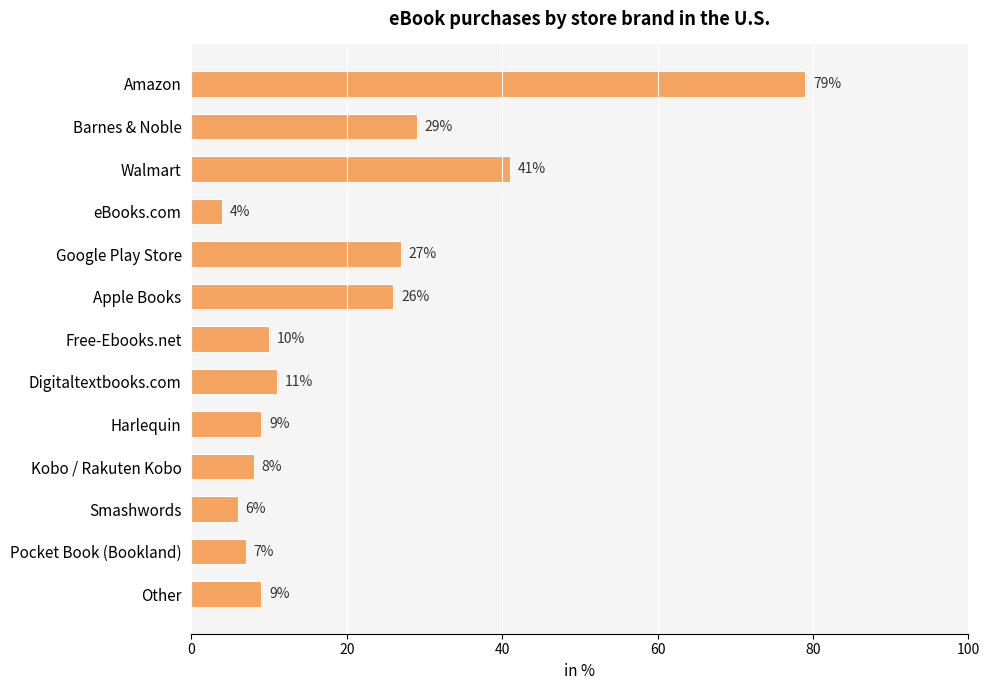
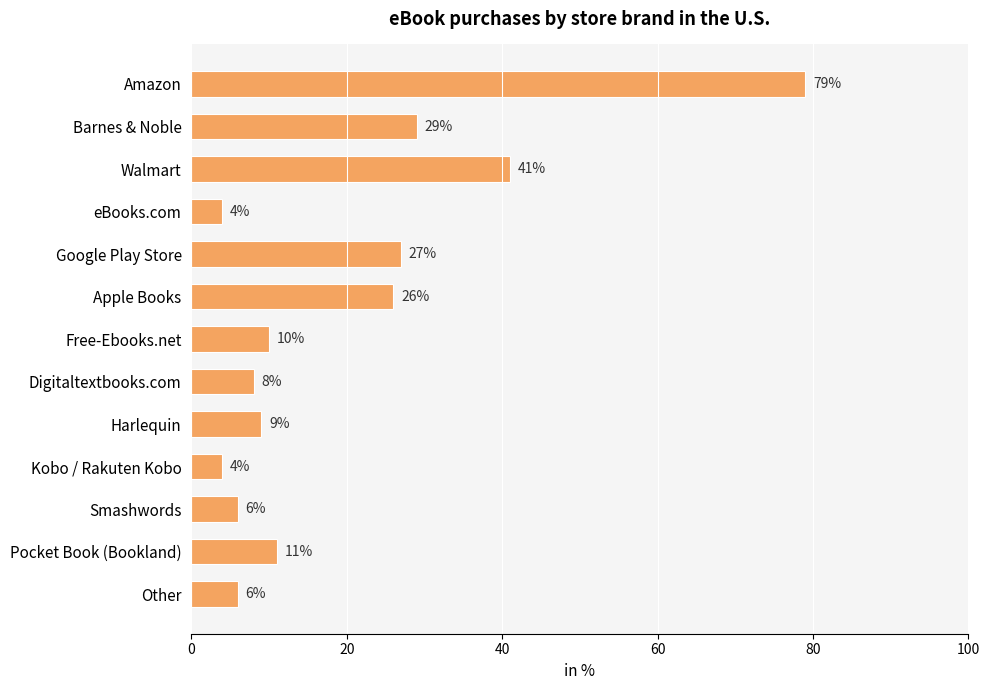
  {
    "Amazon": "79%",
    "Barnes & Noble": "29%",
    "Walmart": "41%",
    "eBooks.com": "4%",
    "Google Play Store": "27%",
    "Apple Books": "26%",
    "Free-Ebooks.net": "10%",
-   "Digitaltextbooks.com": "11%",
+   "Digitaltextbooks.com": "8%",
    "Harlequin": "9%",
-   "Kobo / Rakuten Kobo": "8%",
+   "Kobo / Rakuten Kobo": "4%",
    "Smashwords": "6%",
-   "Pocket Book (Bookland)": "7%",
-   "Other": "9%"
+   "Pocket Book (Bookland)": "11%",
+   "Other": "6%"
  }
